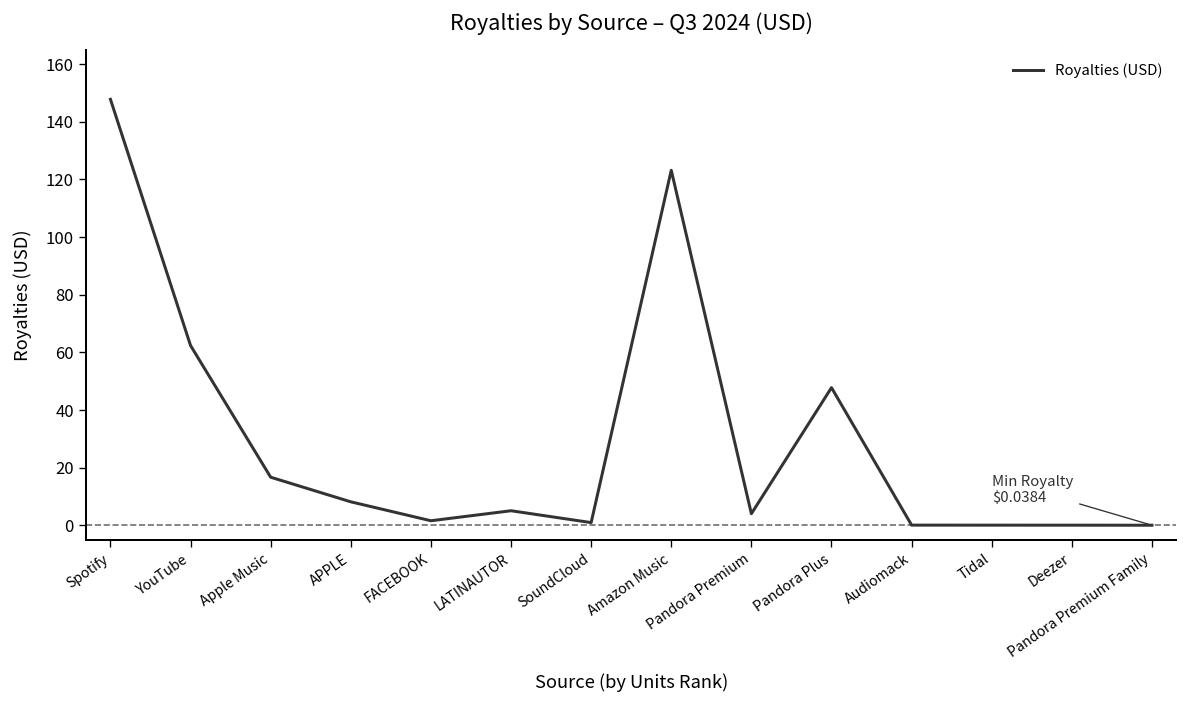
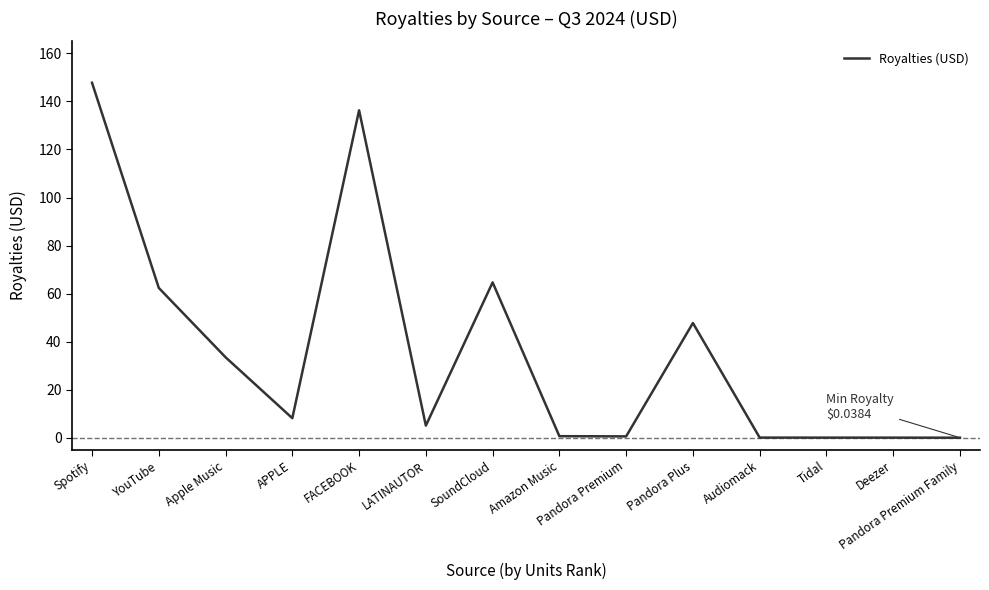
  {
    "Spotify": 148,
    "YouTube": 62,
-   "Apple Music": 17,
+   "Apple Music": 34,
    "APPLE": 8,
-   "FACEBOOK": 2,
+   "FACEBOOK": 136,
    "LATINAUTOR": 5,
-   "SoundCloud": 1,
-   "Amazon Music": 123,
-   "Pandora Premium": 4,
+   "SoundCloud": 65,
+   "Amazon Music": 1,
+   "Pandora Premium": 1,
    "Pandora Plus": 48,
    "Audiomack": 0,
    "Pandora Premium Family": 0
  }
